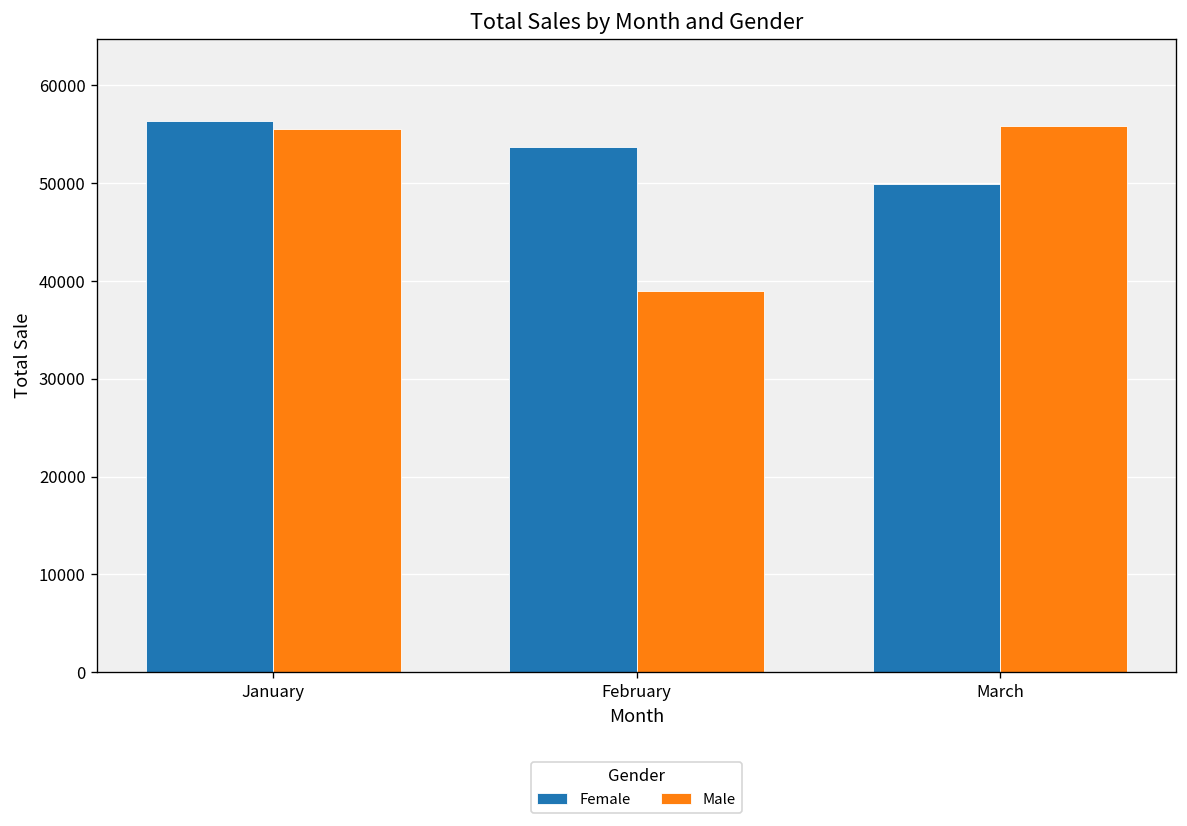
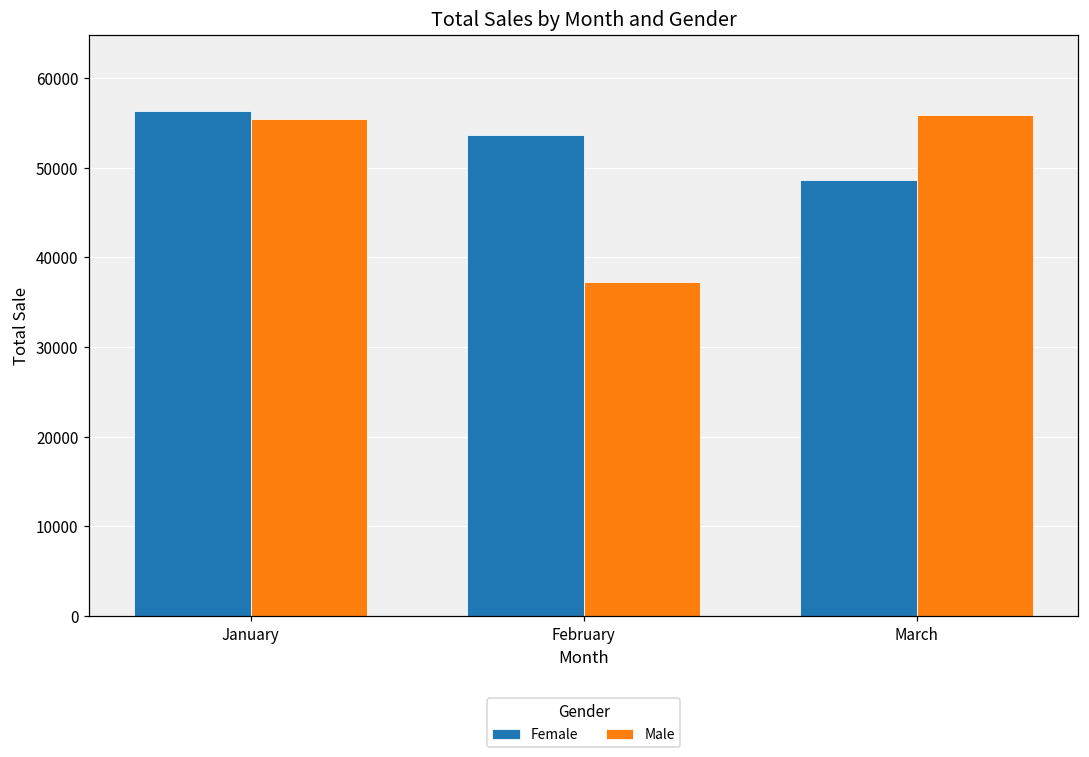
  {
    "Female": {
      "January": 56000,
      "February": 54000,
-     "March": 50000
+     "March": 49000
    },
    "Male": {
      "January": 55000,
-     "February": 39000,
+     "February": 37000,
      "March": 56000
    }
  }
